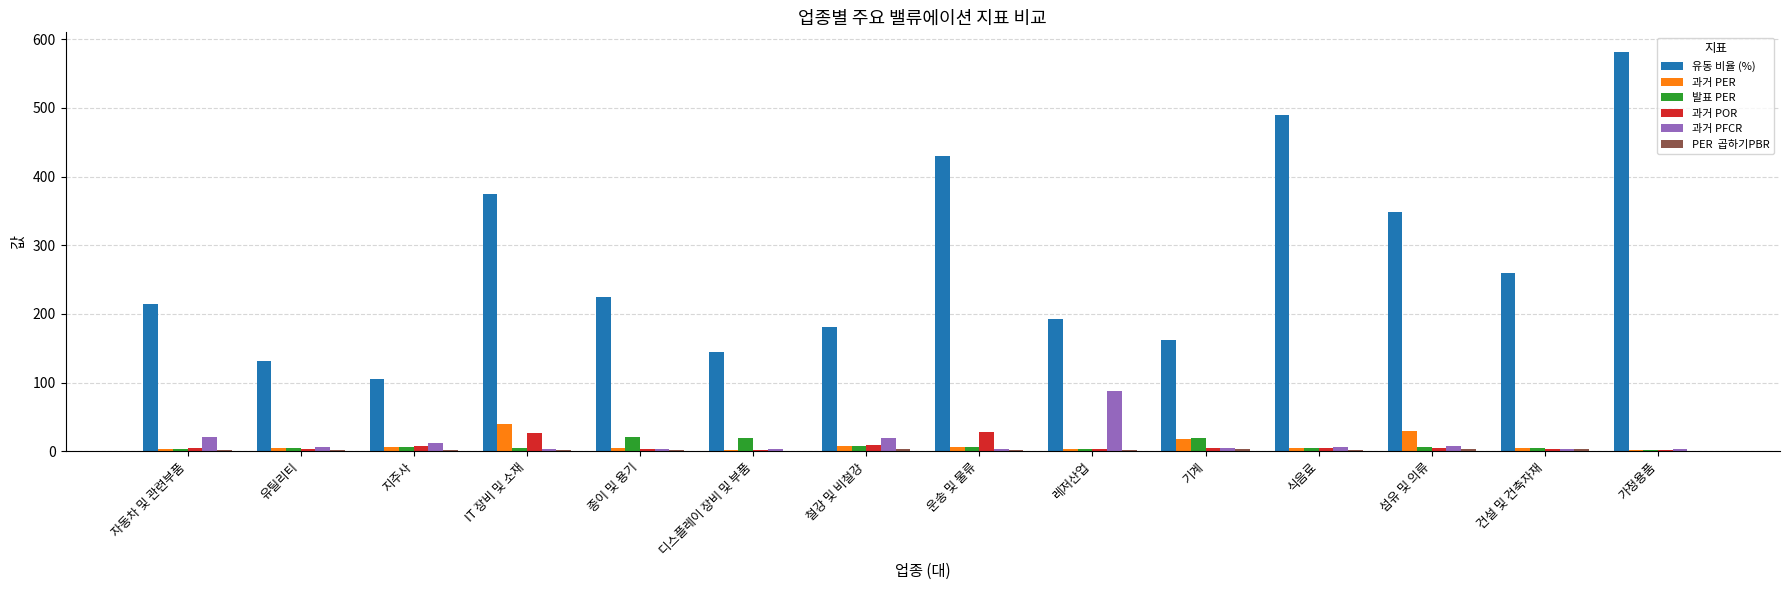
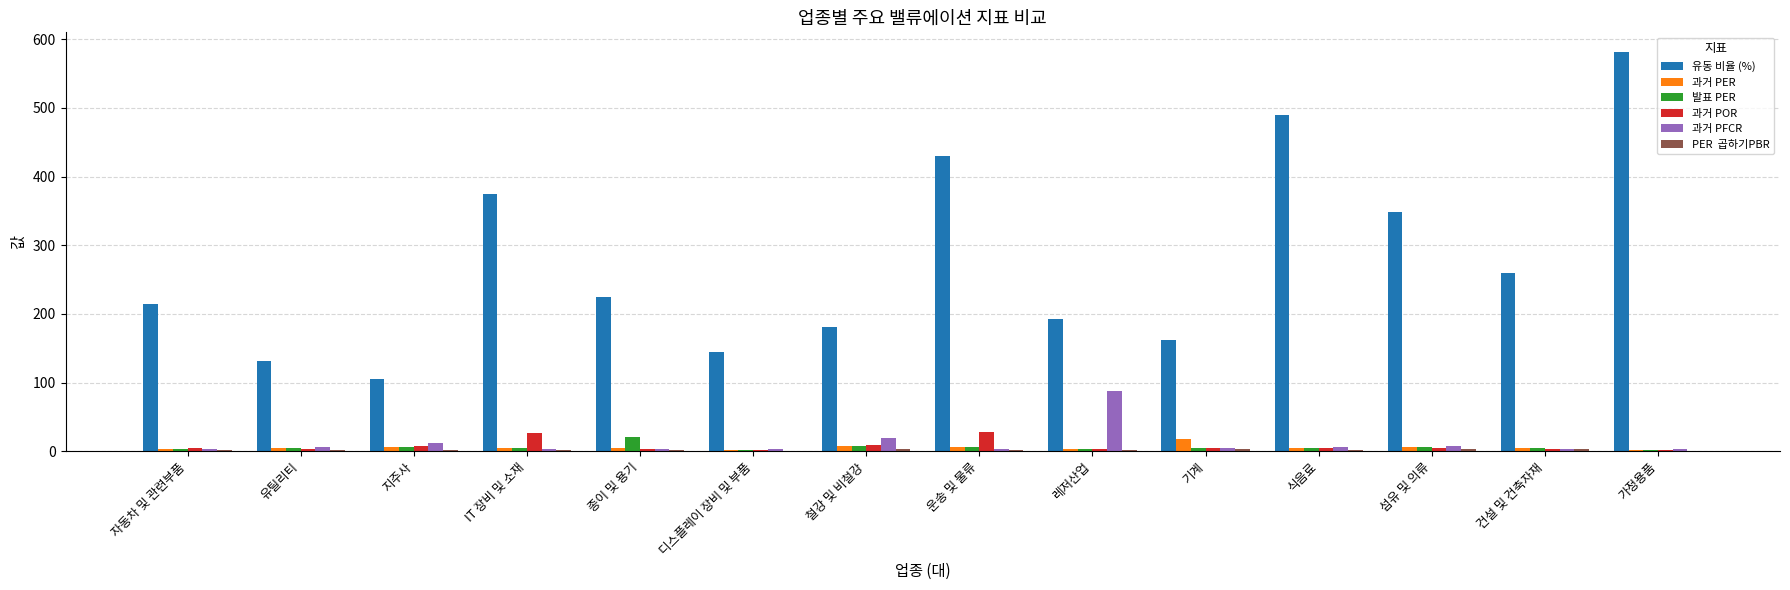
  {
    "유동 비율 (%)": {
      "자동차 및 관련부품": 210,
      "유틸리티": 130,
      "지주사": 110,
      "IT 장비 및 소재": 370,
      "종이 및 용기": 230,
      "디스플레이 장비 및 부품": 150,
      "철강 및 비철강": 180,
      "운송 및 물류": 430,
      "레저산업": 190,
      "기계": 160,
      "식음료": 490,
      "섬유 및 의류": 350,
      "건설 및 건축자재": 260,
      "가정용품": 580
    },
    "과거 PER": {
      "유틸리티": 0,
      "지주사": 10,
-     "IT 장비 및 소재": 40,
+     "IT 장비 및 소재": 0,
      "종이 및 용기": 0,
      "철강 및 비철강": 10,
      "운송 및 물류": 10,
      "레저산업": 0,
      "기계": 20,
      "식음료": 0,
-     "섬유 및 의류": 30,
+     "섬유 및 의류": 10,
      "건설 및 건축자재": 0
    },
    "발표 PER": {
      "유틸리티": 0,
      "지주사": 10,
      "IT 장비 및 소재": 0,
      "종이 및 용기": 20,
-     "디스플레이 장비 및 부품": 20,
+     "디스플레이 장비 및 부품": 0,
      "철강 및 비철강": 10,
      "운송 및 물류": 10,
      "레저산업": 0,
-     "기계": 20,
+     "기계": 10,
      "식음료": 10,
      "섬유 및 의류": 10,
      "건설 및 건축자재": 0
    },
    "과거 POR": {
      "자동차 및 관련부품": 0,
      "지주사": 10,
      "IT 장비 및 소재": 30,
      "종이 및 용기": 0,
      "철강 및 비철강": 10,
      "운송 및 물류": 30,
      "기계": 0,
      "식음료": 0,
      "섬유 및 의류": 10,
      "건설 및 건축자재": 0
    },
    "과거 PFCR": {
-     "자동차 및 관련부품": 20,
+     "자동차 및 관련부품": 0,
      "유틸리티": 10,
      "지주사": 10,
      "디스플레이 장비 및 부품": 0,
      "철강 및 비철강": 20,
      "레저산업": 90,
      "기계": 10,
      "식음료": 10,
      "섬유 및 의류": 10
    },
    "PER 곱하기PBR": {
      "건설 및 건축자재": 0
    }
  }
